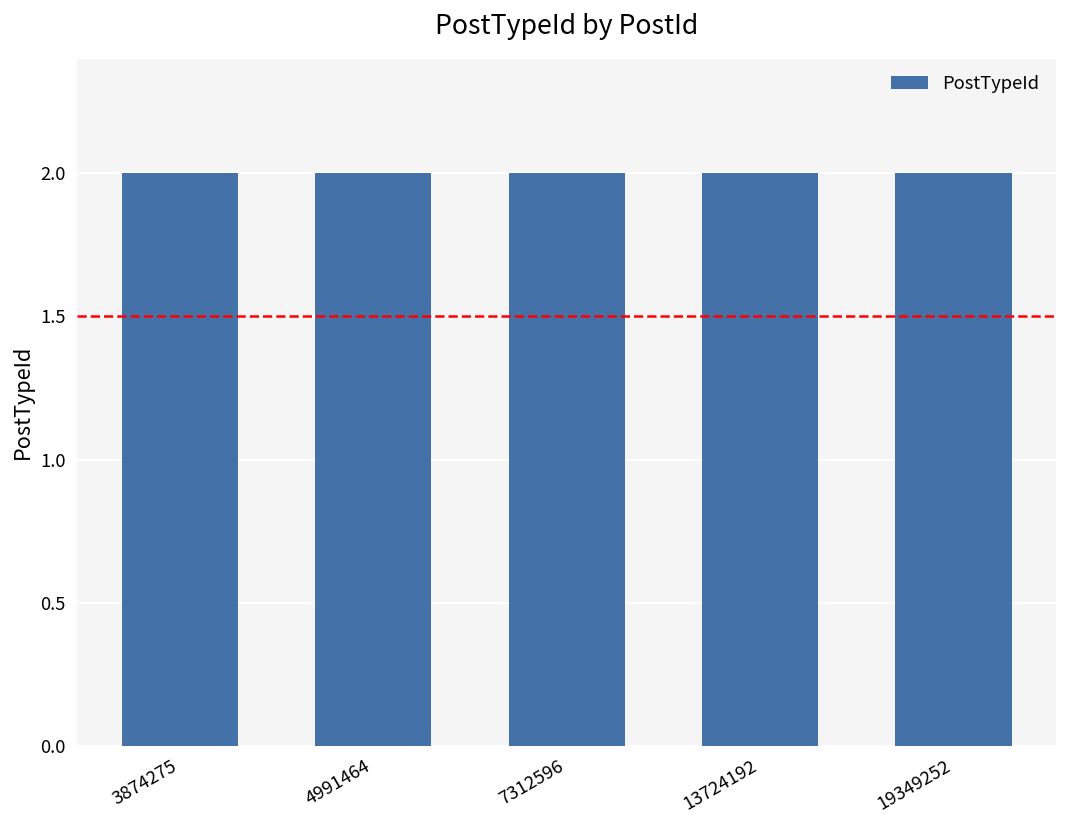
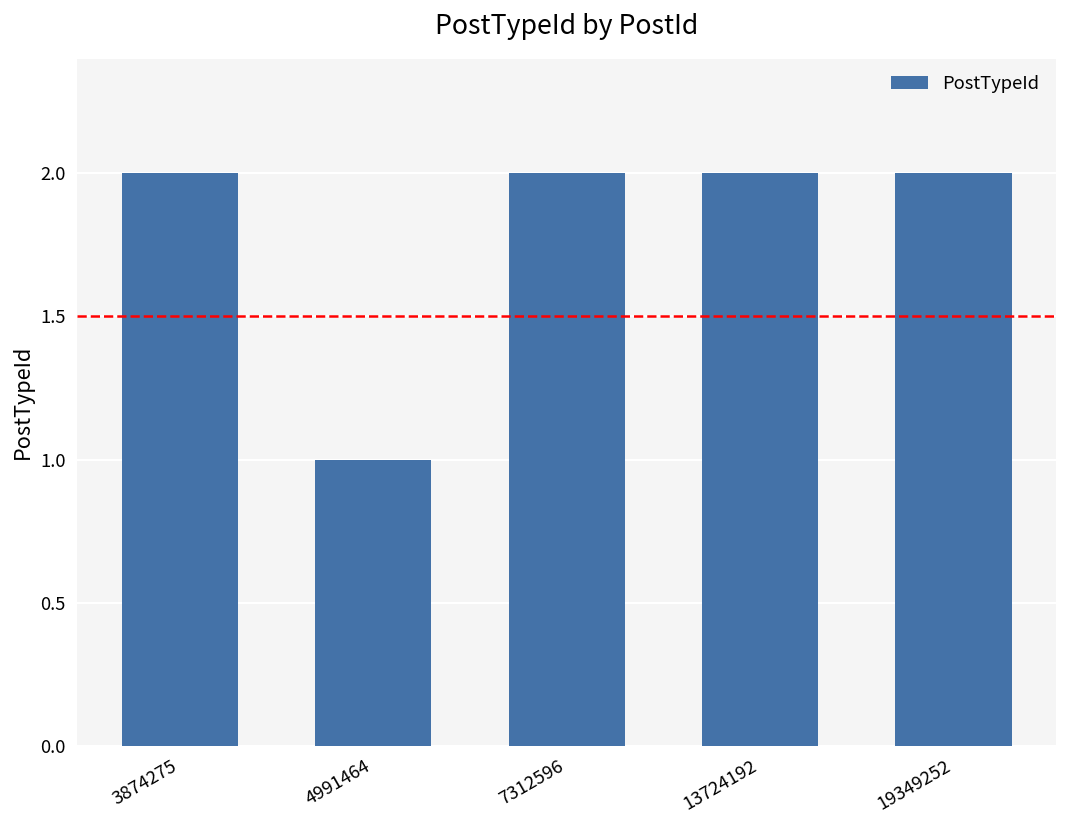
  {
    "3874275": 2,
-   "4991464": 2,
+   "4991464": 1,
    "7312596": 2,
    "13724192": 2,
    "19349252": 2
  }
